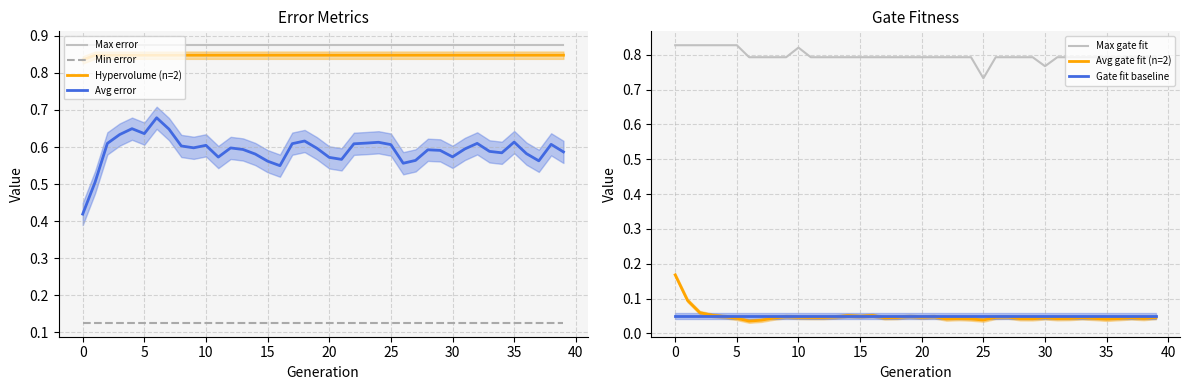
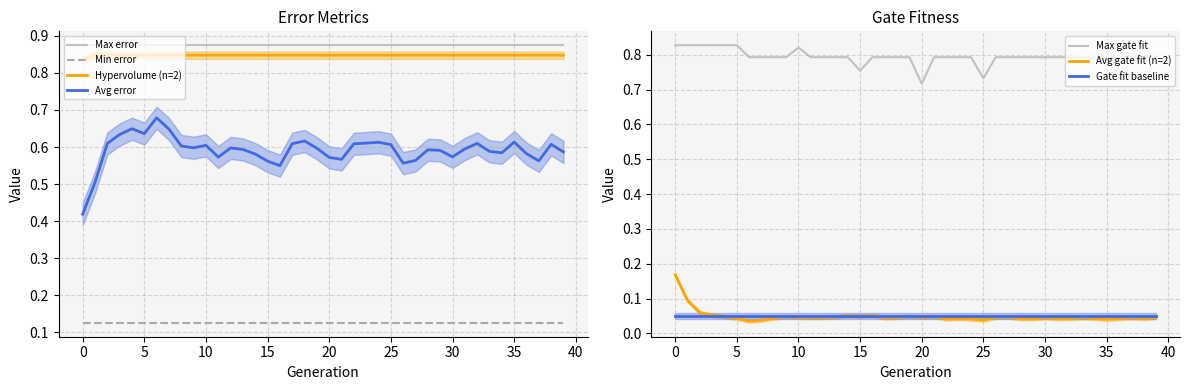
  {
    "Gate Fitness": {
      "Max gate fit": {
        "0": 0.83,
        "5": 0.83,
        "10": 0.82,
-       "15": 0.79,
-       "20": 0.79,
+       "15": 0.75,
+       "20": 0.72,
        "25": 0.73,
-       "30": 0.77
+       "30": 0.79
      }
    }
  }
